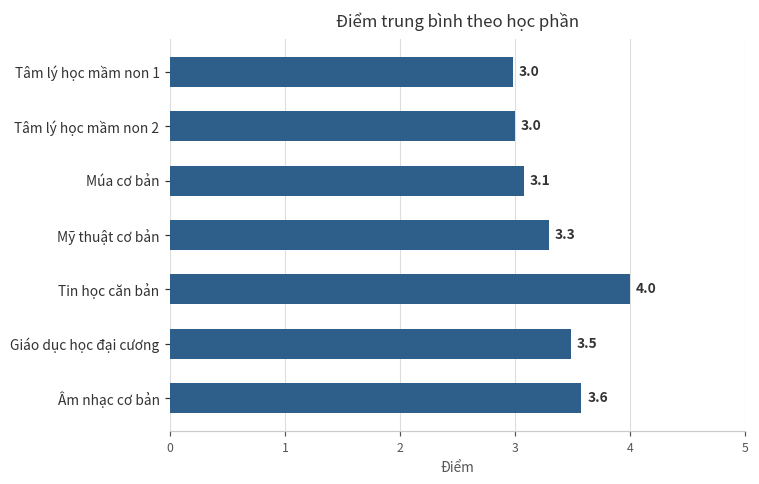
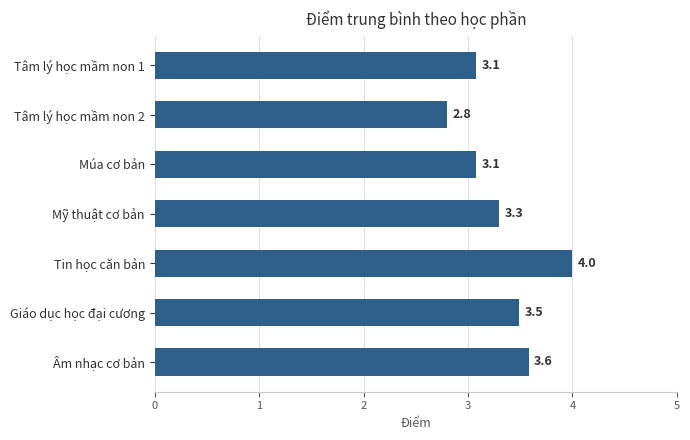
  {
-   "Tâm lý học mầm non 1": 3.0,
-   "Tâm lý học mầm non 2": 3.0,
+   "Tâm lý học mầm non 1": 3.1,
+   "Tâm lý học mầm non 2": 2.8,
    "Múa cơ bản": 3.1,
    "Mỹ thuật cơ bản": 3.3,
    "Tin học căn bản": 4.0,
    "Giáo dục học đại cương": 3.5,
    "Âm nhạc cơ bản": 3.6
  }
